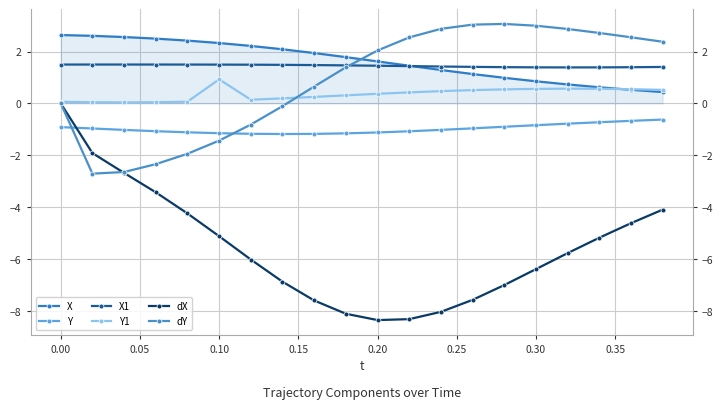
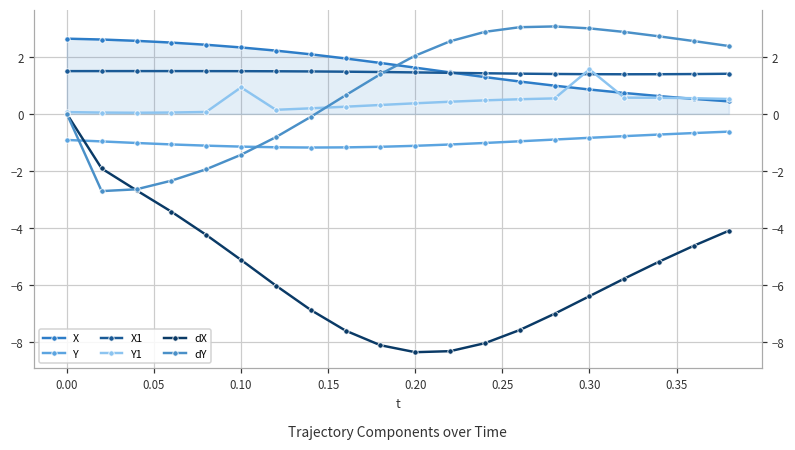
  {
    "Y1": {
      "0.10": 0.9,
      "0.20": 0.4,
-     "0.30": 0.6
+     "0.30": 1.6
    }
  }
